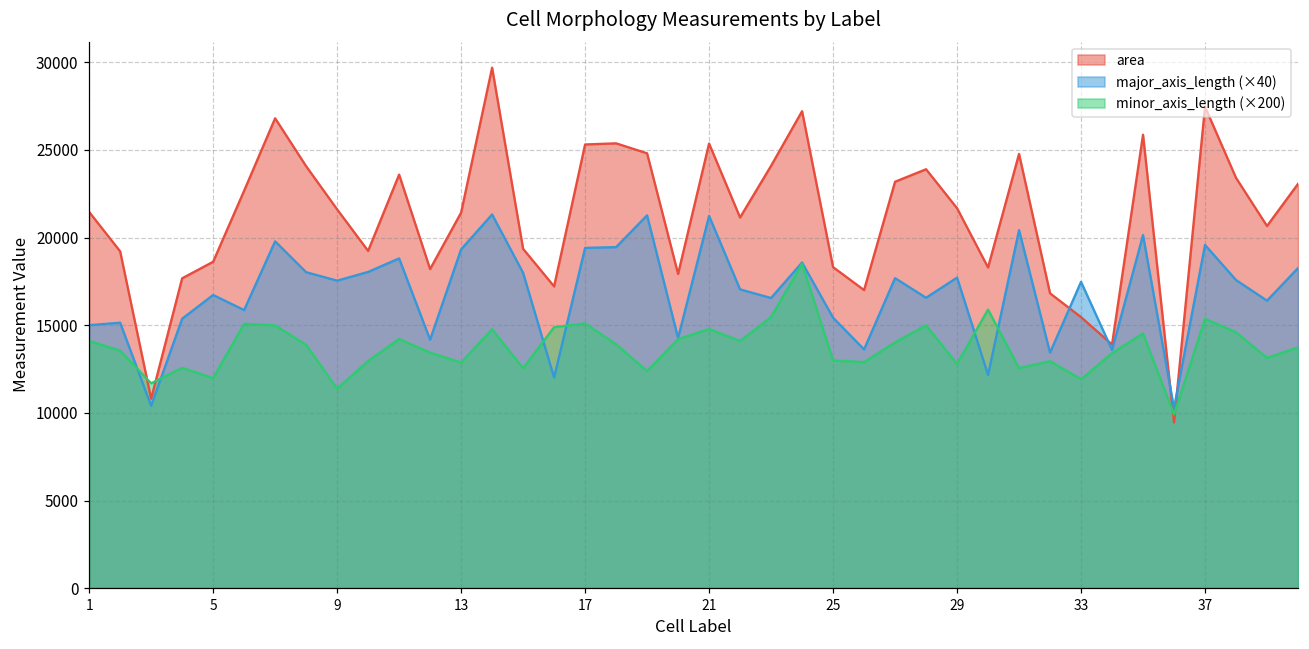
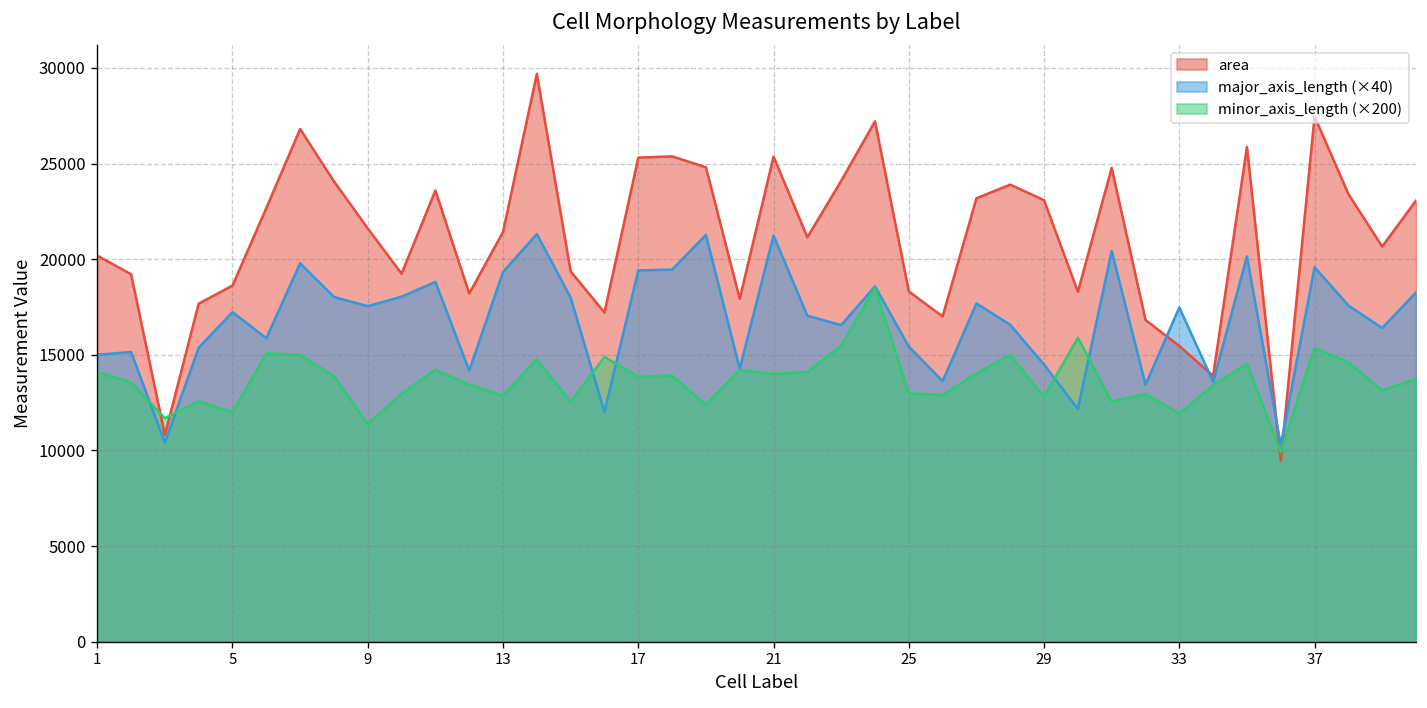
  {
    "area": {
-     "1": 21500,
+     "1": 20200,
      "5": 18600,
      "9": 21600,
      "13": 21400,
      "17": 25300,
      "21": 25400,
      "25": 18300,
-     "29": 21700,
+     "29": 23100,
      "33": 15500
    },
    "major_axis_length (×40)": {
      "1": 15000,
-     "5": 16700,
+     "5": 17200,
      "9": 17500,
      "13": 19300,
      "17": 19400,
      "21": 21200,
      "25": 15400,
-     "29": 17700,
+     "29": 14500,
      "33": 17500,
      "37": 19600
    },
    "minor_axis_length (×200)": {
      "1": 14100,
      "5": 12000,
      "9": 11400,
      "13": 12900,
-     "17": 15100,
-     "21": 14800,
+     "17": 13800,
+     "21": 14000,
      "25": 13000,
      "29": 12800,
      "33": 11900,
      "37": 15400
    }
  }
